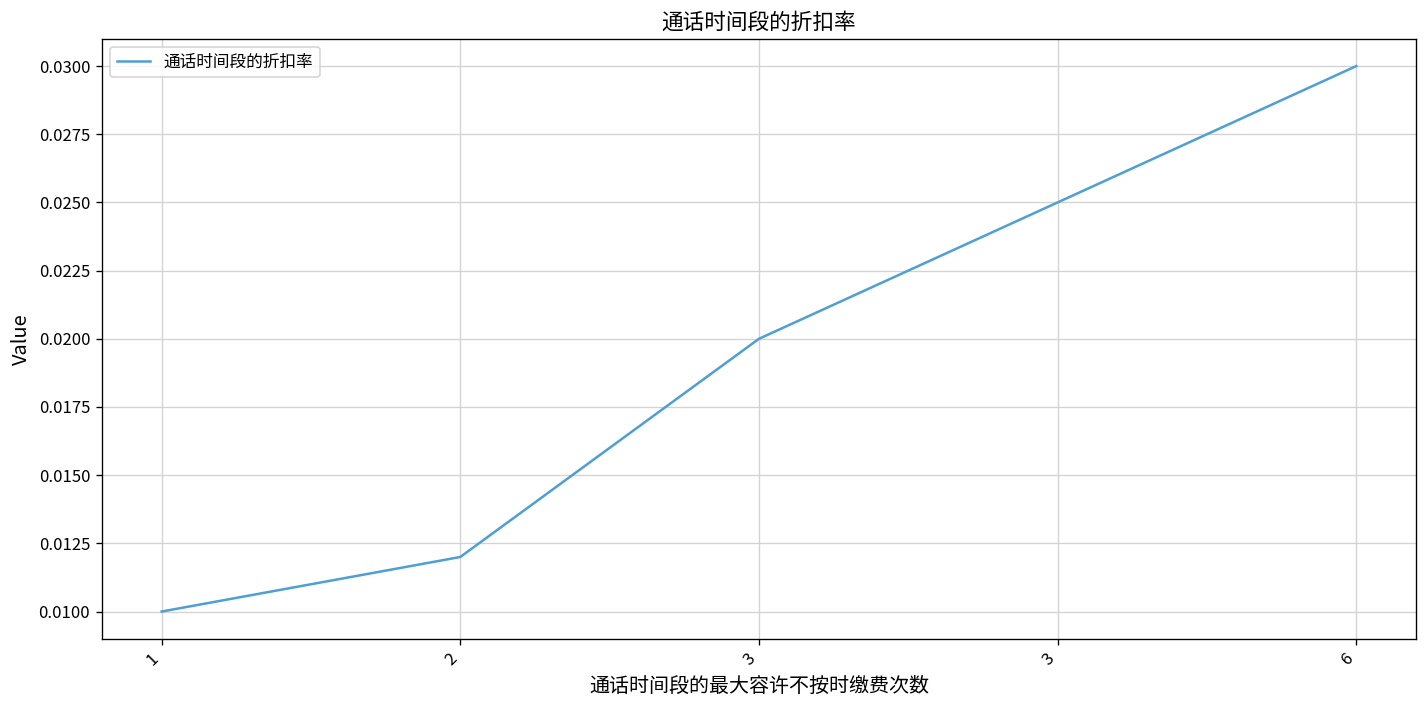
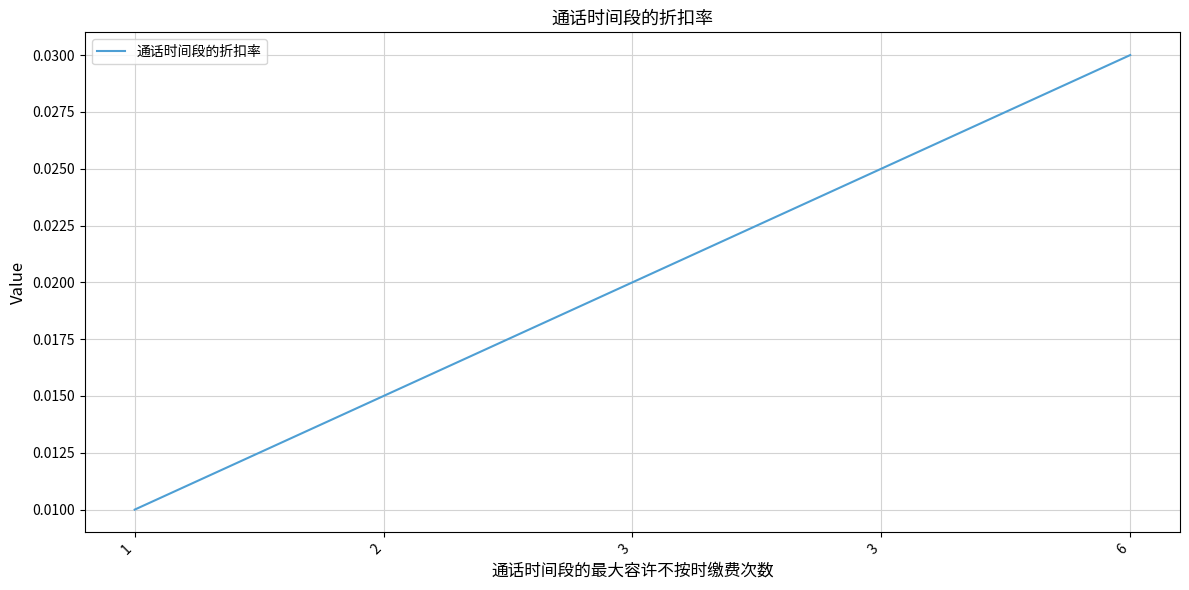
  {
    "1": 0.010,
-   "2": 0.012,
+   "2": 0.015,
    "6": 0.030
  }
